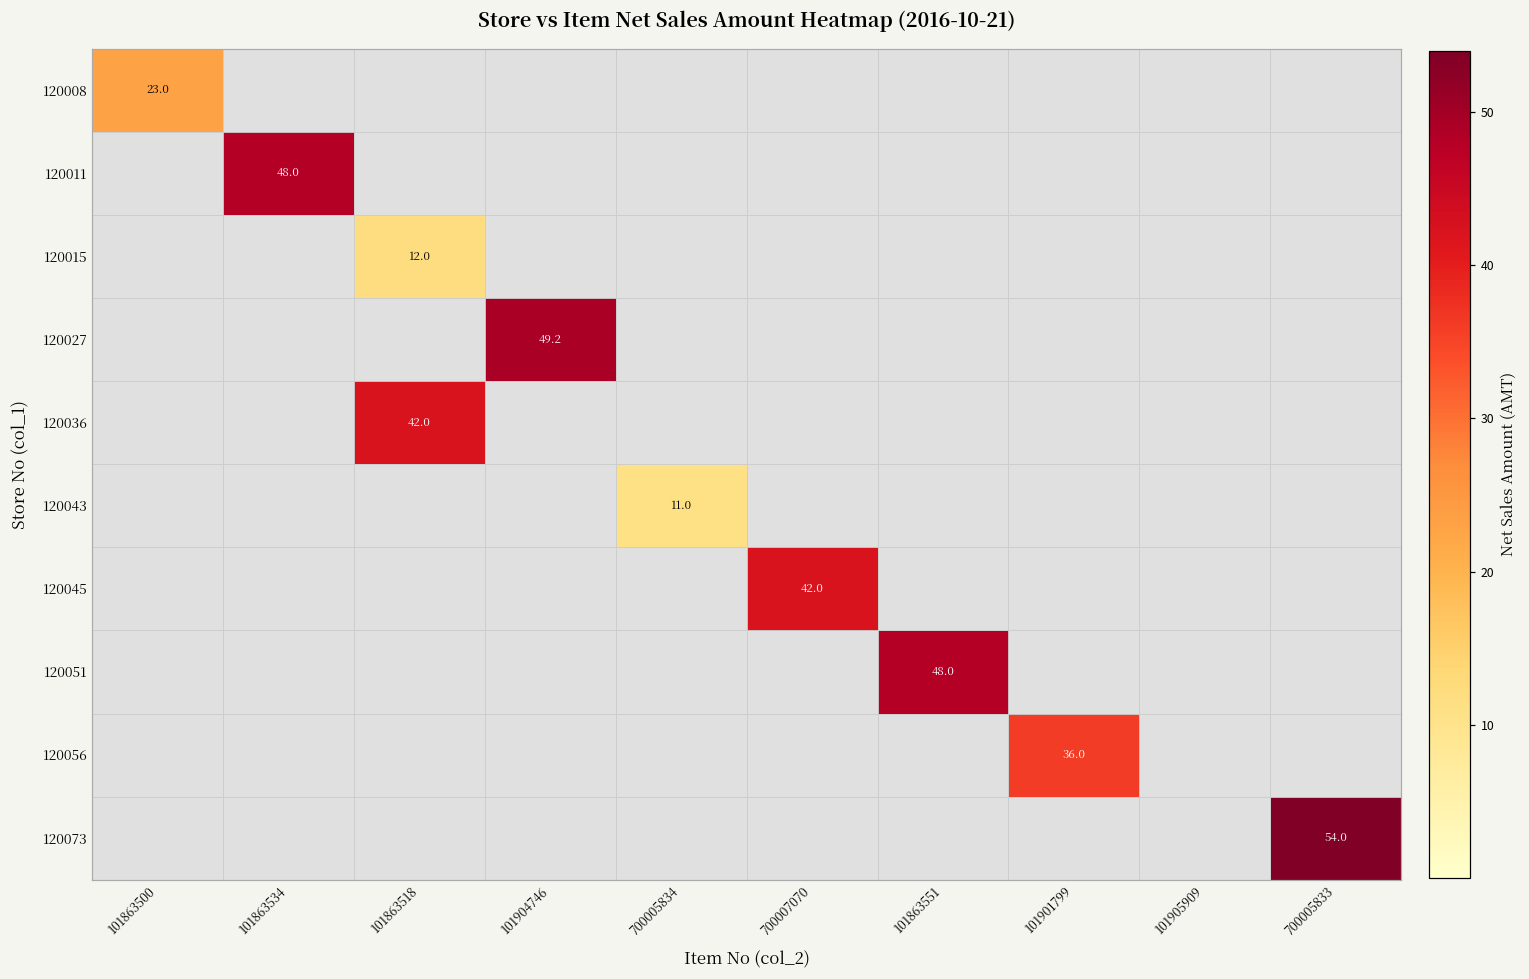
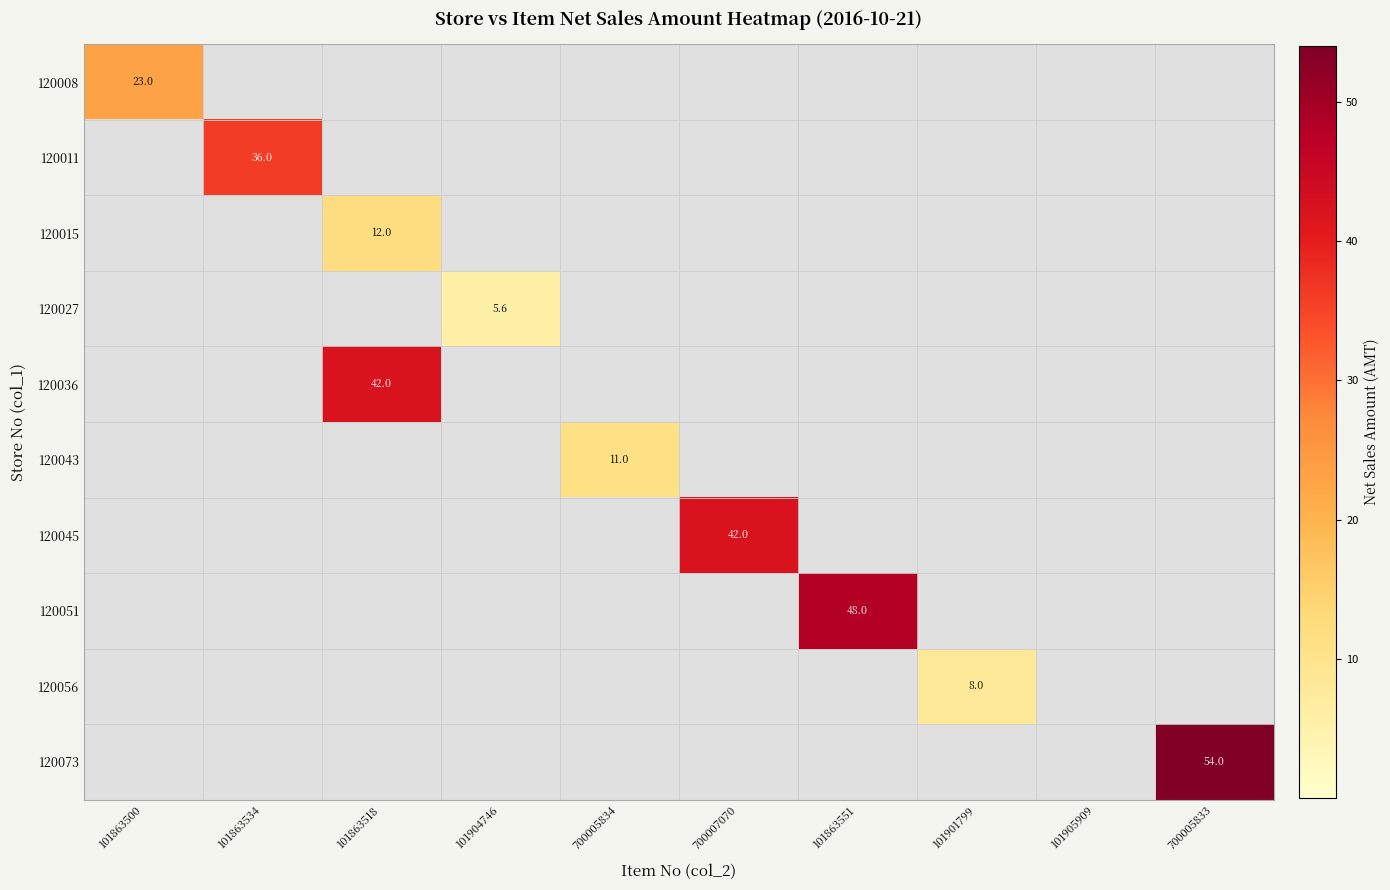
  {
    "120008": {
      "101863500": 23.0
    },
    "120011": {
-     "101863534": 48.0
+     "101863534": 36.0
    },
    "120015": {
      "101863518": 12.0
    },
    "120027": {
-     "101904746": 49.2
+     "101904746": 5.6
    },
    "120036": {
      "101863518": 42.0
    },
    "120043": {
      "700005834": 11.0
    },
    "120045": {
      "700007070": 42.0
    },
    "120051": {
      "101863551": 48.0
    },
    "120056": {
-     "101901799": 36.0
+     "101901799": 8.0
    },
    "120073": {
      "700005833": 54.0
    }
  }
